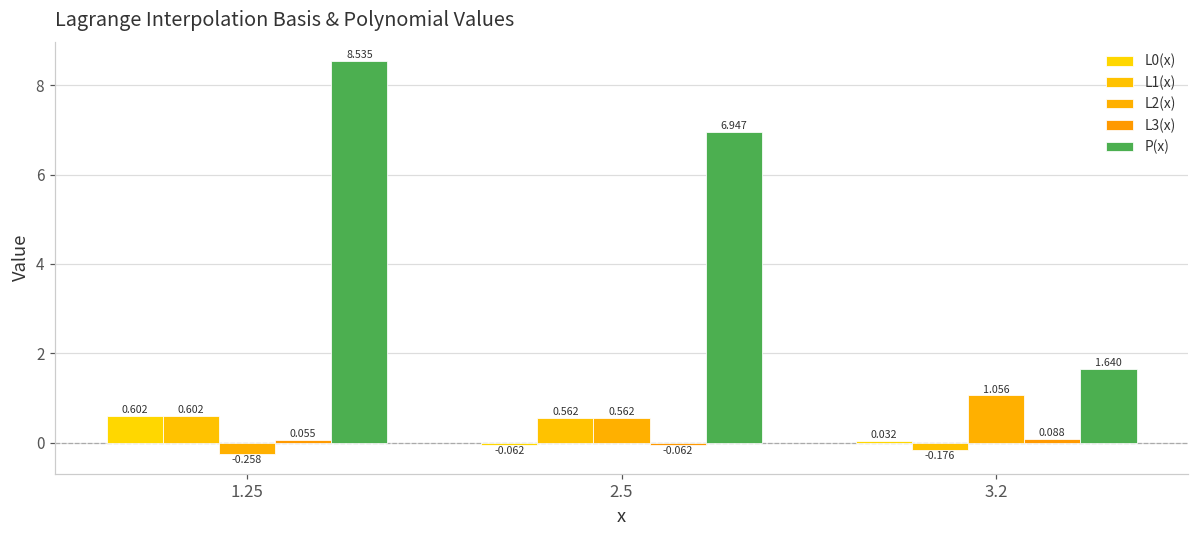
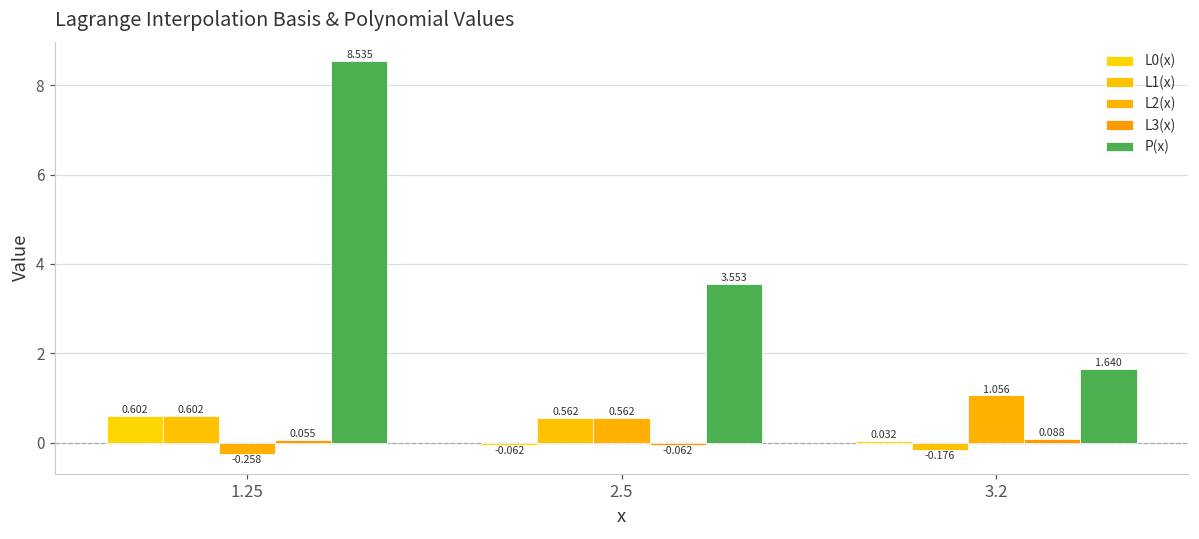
  {
    "P(x)": {
      "1.25": 8.535,
-     "2.5": 6.947,
+     "2.5": 3.553,
      "3.2": 1.640
    }
  }
